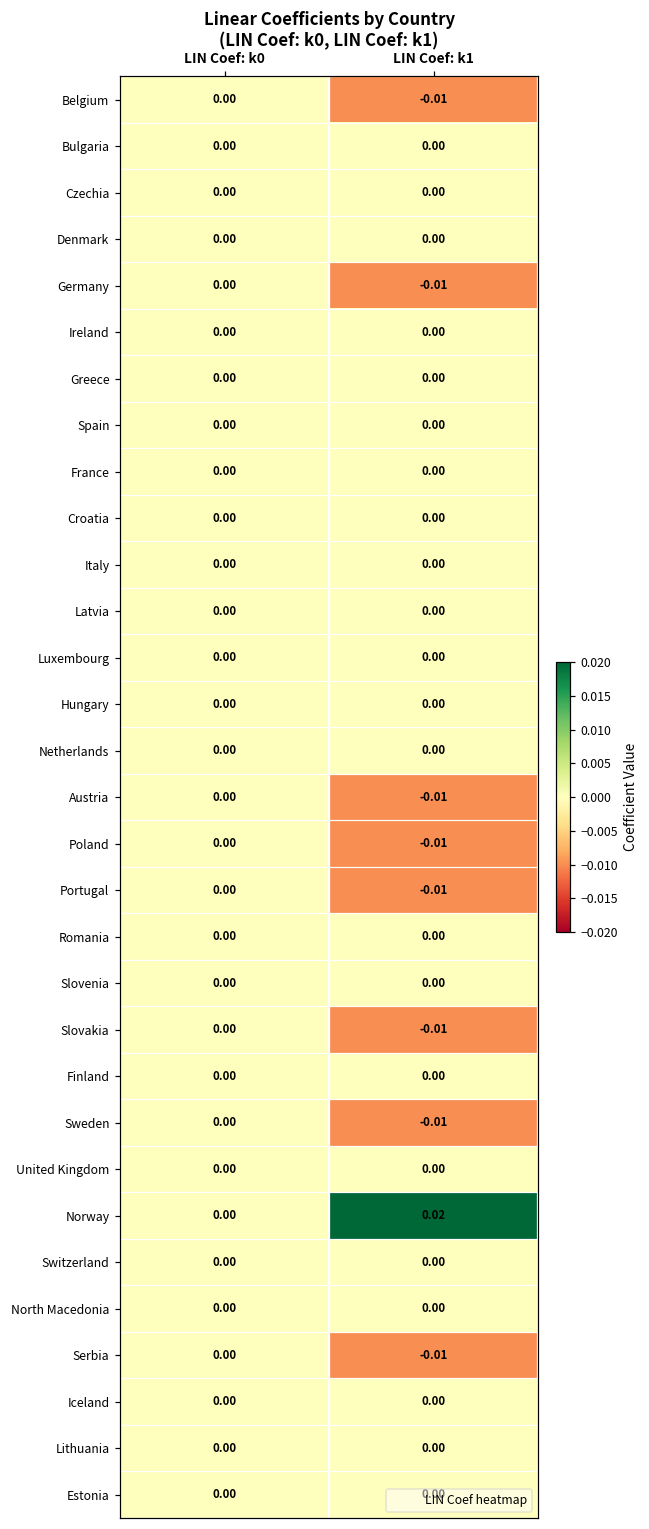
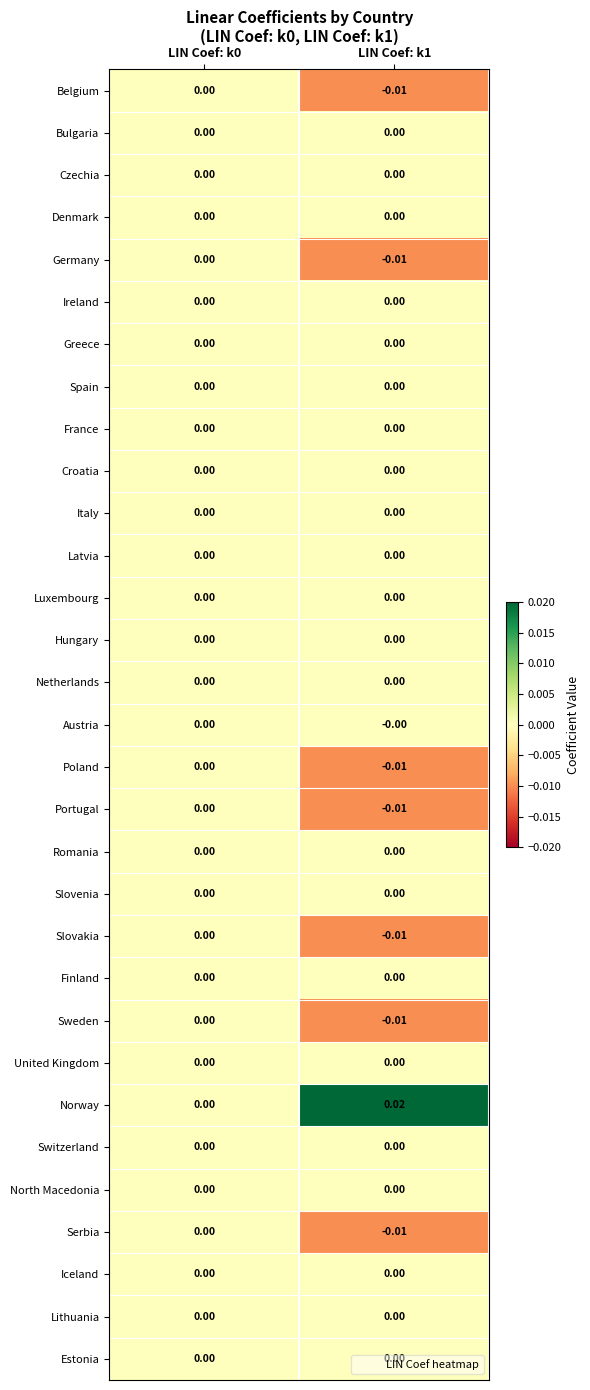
  {
    "Belgium": {
      "LIN Coef: k0": 0.00,
      "LIN Coef: k1": -0.01
    },
    "Bulgaria": {
      "LIN Coef: k0": 0.00,
      "LIN Coef: k1": 0.00
    },
    "Czechia": {
      "LIN Coef: k0": 0.00,
      "LIN Coef: k1": 0.00
    },
    "Denmark": {
      "LIN Coef: k0": 0.00,
      "LIN Coef: k1": 0.00
    },
    "Germany": {
      "LIN Coef: k0": 0.00,
      "LIN Coef: k1": -0.01
    },
    "Ireland": {
      "LIN Coef: k0": 0.00,
      "LIN Coef: k1": 0.00
    },
    "Greece": {
      "LIN Coef: k0": 0.00,
      "LIN Coef: k1": 0.00
    },
    "Spain": {
      "LIN Coef: k0": 0.00,
      "LIN Coef: k1": 0.00
    },
    "France": {
      "LIN Coef: k0": 0.00,
      "LIN Coef: k1": 0.00
    },
    "Croatia": {
      "LIN Coef: k0": 0.00,
      "LIN Coef: k1": 0.00
    },
    "Italy": {
      "LIN Coef: k0": 0.00,
      "LIN Coef: k1": 0.00
    },
    "Latvia": {
      "LIN Coef: k0": 0.00,
      "LIN Coef: k1": 0.00
    },
    "Luxembourg": {
      "LIN Coef: k0": 0.00,
      "LIN Coef: k1": 0.00
    },
    "Hungary": {
      "LIN Coef: k0": 0.00,
      "LIN Coef: k1": 0.00
    },
    "Netherlands": {
      "LIN Coef: k0": 0.00,
      "LIN Coef: k1": 0.00
    },
    "Austria": {
      "LIN Coef: k0": 0.00,
-     "LIN Coef: k1": -0.01
+     "LIN Coef: k1": -0.00
    },
    "Poland": {
      "LIN Coef: k0": 0.00,
      "LIN Coef: k1": -0.01
    },
    "Portugal": {
      "LIN Coef: k0": 0.00,
      "LIN Coef: k1": -0.01
    },
    "Romania": {
      "LIN Coef: k0": 0.00,
      "LIN Coef: k1": 0.00
    },
    "Slovenia": {
      "LIN Coef: k0": 0.00,
      "LIN Coef: k1": 0.00
    },
    "Slovakia": {
      "LIN Coef: k0": 0.00,
      "LIN Coef: k1": -0.01
    },
    "Finland": {
      "LIN Coef: k0": 0.00,
      "LIN Coef: k1": 0.00
    },
    "Sweden": {
      "LIN Coef: k0": 0.00,
      "LIN Coef: k1": -0.01
    },
    "United Kingdom": {
      "LIN Coef: k0": 0.00,
      "LIN Coef: k1": 0.00
    },
    "Norway": {
      "LIN Coef: k0": 0.00,
      "LIN Coef: k1": 0.02
    },
    "Switzerland": {
      "LIN Coef: k0": 0.00,
      "LIN Coef: k1": 0.00
    },
    "North Macedonia": {
      "LIN Coef: k0": 0.00,
      "LIN Coef: k1": 0.00
    },
    "Serbia": {
      "LIN Coef: k0": 0.00,
      "LIN Coef: k1": -0.01
    },
    "Iceland": {
      "LIN Coef: k0": 0.00,
      "LIN Coef: k1": 0.00
    },
    "Lithuania": {
      "LIN Coef: k0": 0.00,
      "LIN Coef: k1": 0.00
    },
    "Estonia": {
      "LIN Coef: k0": 0.00
    }
  }
